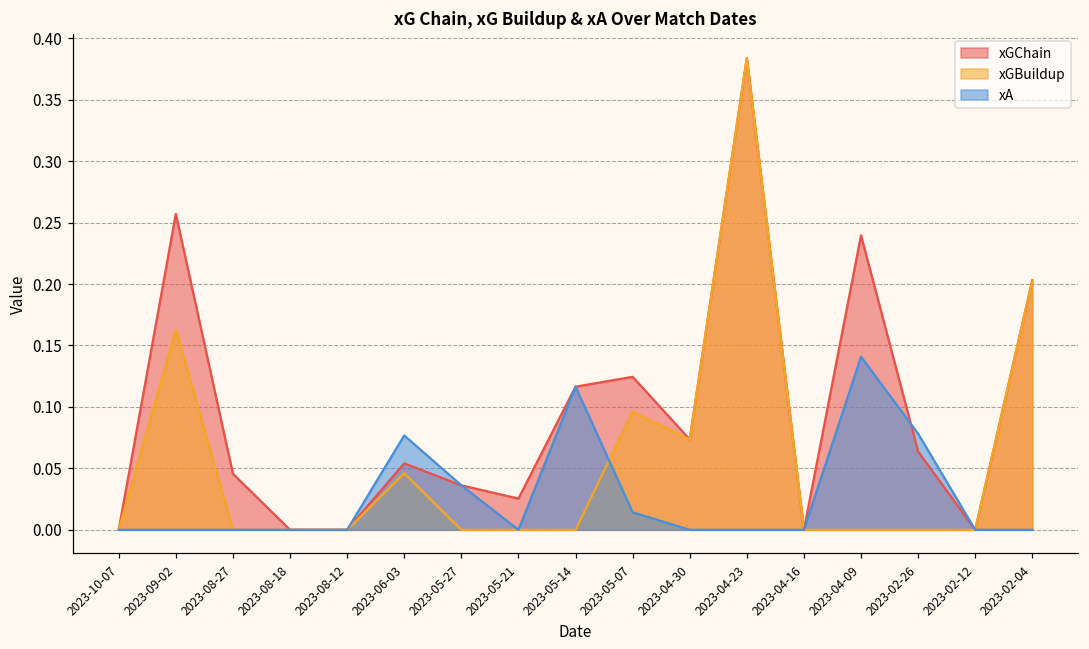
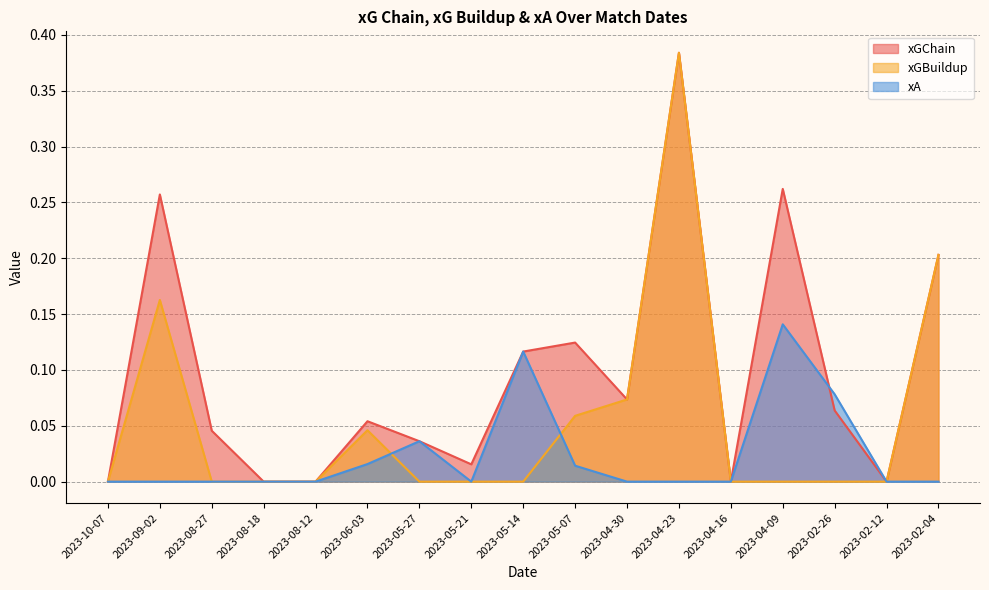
  {
    "xGChain": {
      "2023-09-02": 0.257,
      "2023-08-27": 0.046,
      "2023-06-03": 0.054,
-     "2023-05-21": 0.025,
+     "2023-05-21": 0.015,
      "2023-05-07": 0.124,
-     "2023-04-09": 0.240,
+     "2023-04-09": 0.262,
      "2023-02-26": 0.064
    },
    "xGBuildup": {
      "2023-09-02": 0.163,
      "2023-06-03": 0.046,
      "2023-05-27": 0.000,
      "2023-05-14": 0.000,
-     "2023-05-07": 0.096,
+     "2023-05-07": 0.059,
      "2023-04-09": 0.000,
      "2023-02-26": 0.000
    },
    "xA": {
      "2023-09-02": 0.000,
-     "2023-06-03": 0.077,
+     "2023-06-03": 0.016,
      "2023-05-07": 0.014,
      "2023-04-30": 0.000,
      "2023-04-23": 0.000,
      "2023-04-09": 0.141,
      "2023-02-26": 0.078,
      "2023-02-04": 0.000
    }
  }
